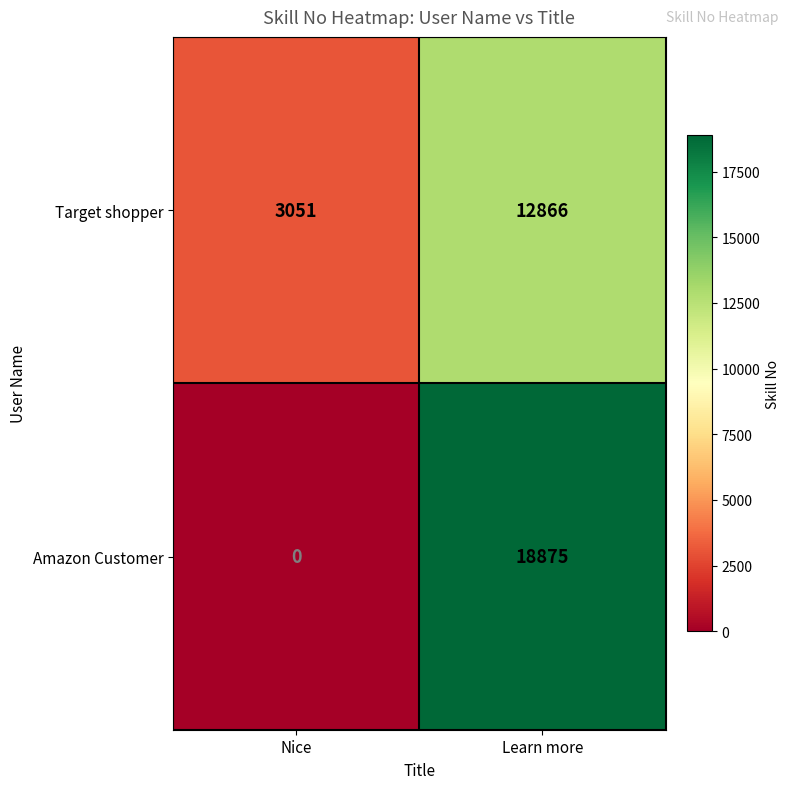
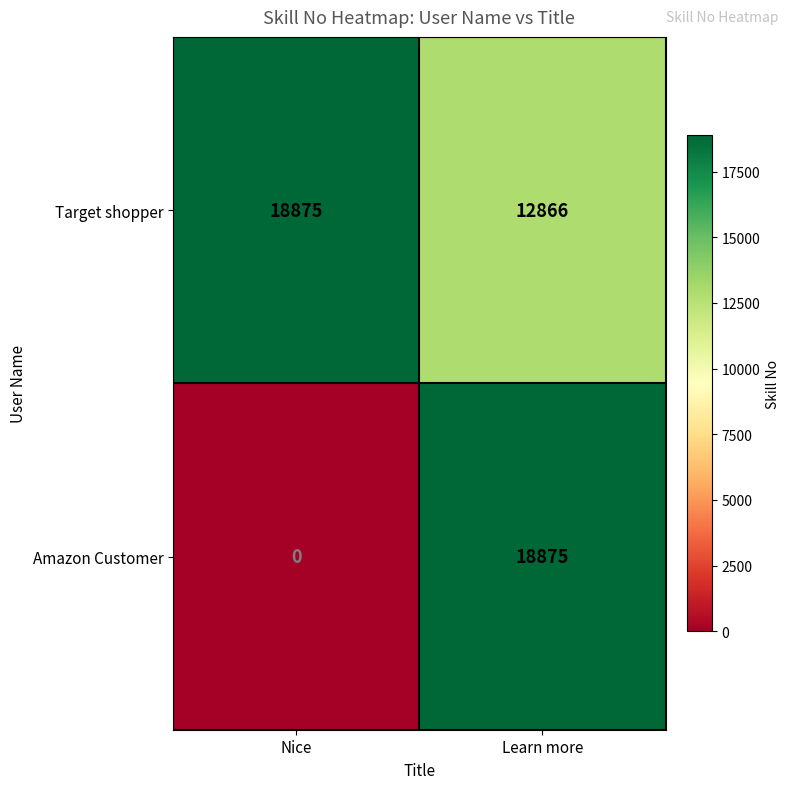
  {
    "Target shopper": {
-     "Nice": 3051,
+     "Nice": 18875,
      "Learn more": 12866
    },
    "Amazon Customer": {
      "Nice": 0,
      "Learn more": 18875
    }
  }
